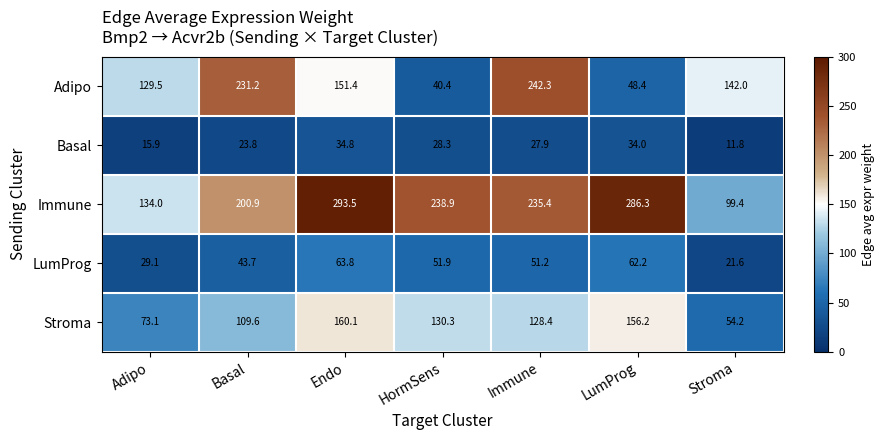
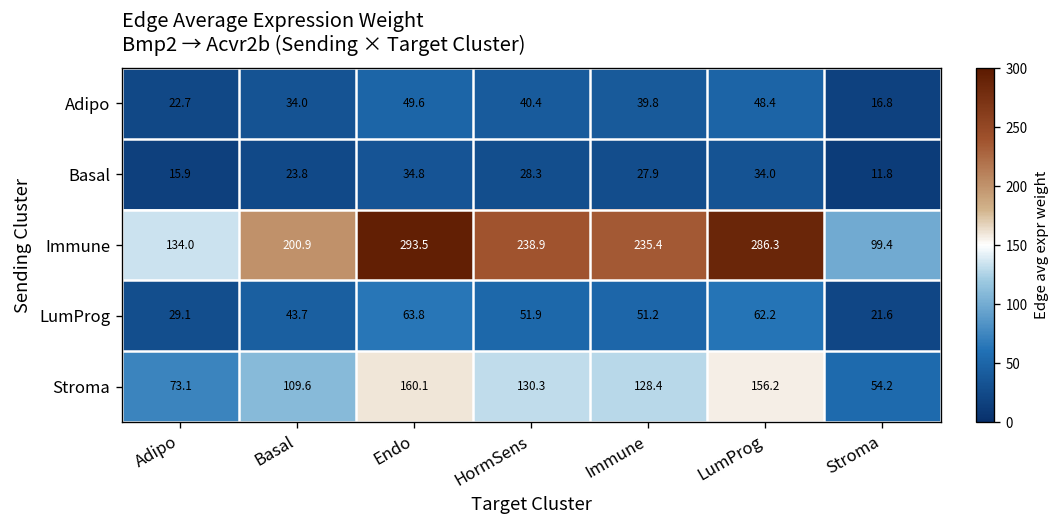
  {
    "Adipo": {
-     "Adipo": 129.5,
-     "Basal": 231.2,
-     "Endo": 151.4,
+     "Adipo": 22.7,
+     "Basal": 34.0,
+     "Endo": 49.6,
      "HormSens": 40.4,
-     "Immune": 242.3,
+     "Immune": 39.8,
      "LumProg": 48.4,
-     "Stroma": 142.0
+     "Stroma": 16.8
    },
    "Basal": {
      "Adipo": 15.9,
      "Basal": 23.8,
      "Endo": 34.8,
      "HormSens": 28.3,
      "Immune": 27.9,
      "LumProg": 34.0,
      "Stroma": 11.8
    },
    "Immune": {
      "Adipo": 134.0,
      "Basal": 200.9,
      "Endo": 293.5,
      "HormSens": 238.9,
      "Immune": 235.4,
      "LumProg": 286.3,
      "Stroma": 99.4
    },
    "LumProg": {
      "Adipo": 29.1,
      "Basal": 43.7,
      "Endo": 63.8,
      "HormSens": 51.9,
      "Immune": 51.2,
      "LumProg": 62.2,
      "Stroma": 21.6
    },
    "Stroma": {
      "Adipo": 73.1,
      "Basal": 109.6,
      "Endo": 160.1,
      "HormSens": 130.3,
      "Immune": 128.4,
      "LumProg": 156.2,
      "Stroma": 54.2
    }
  }
